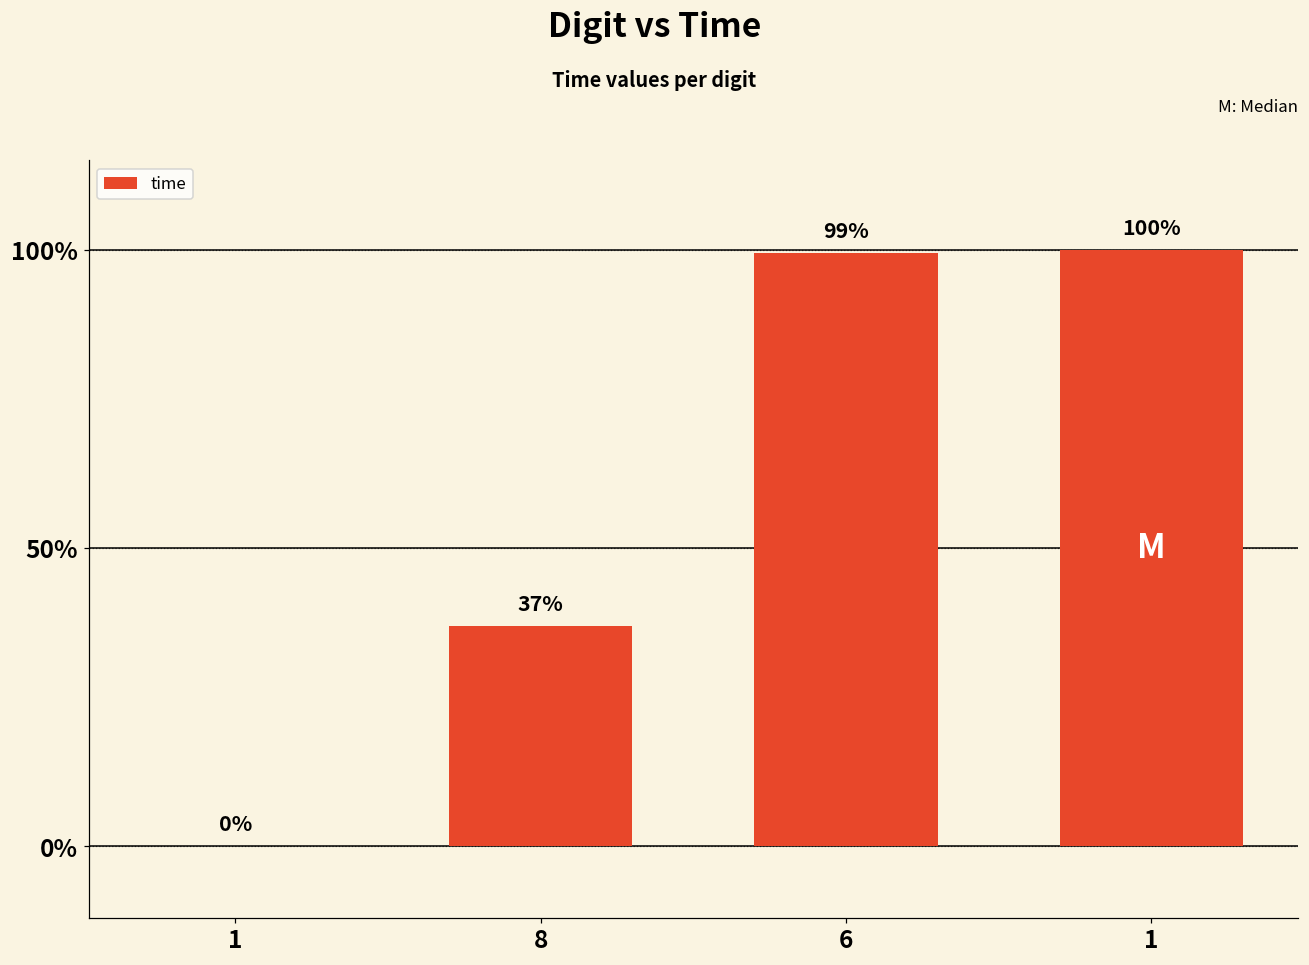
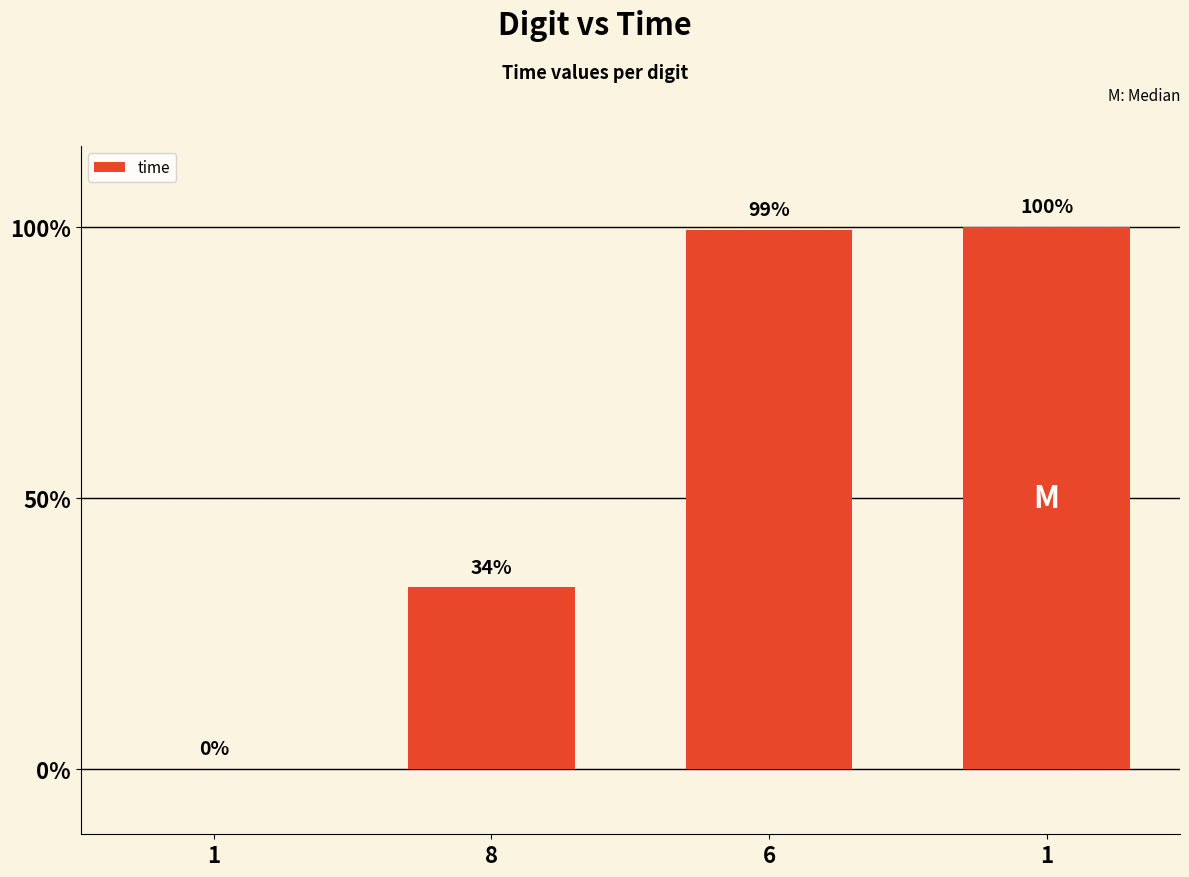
  {
-   "8": "37%",
+   "8": "34%",
    "6": "99%"
  }
